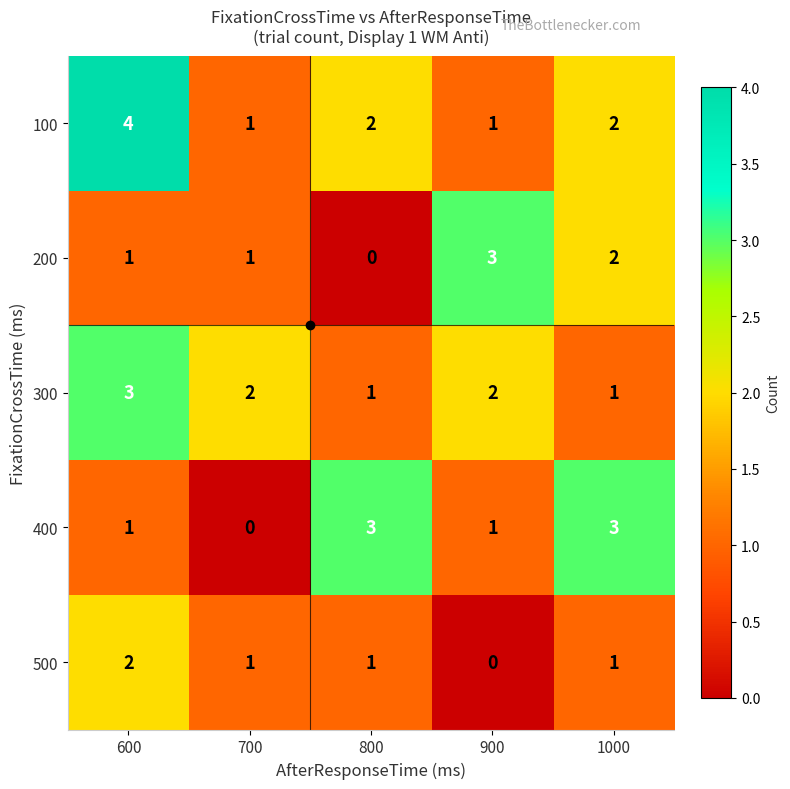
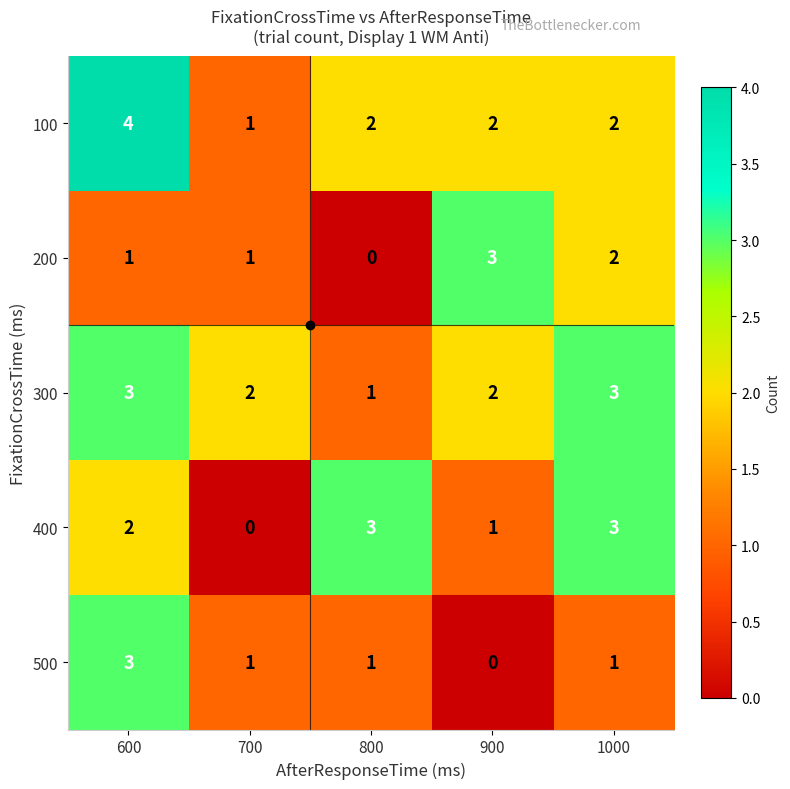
  {
    "100": {
      "600": 4,
      "700": 1,
      "800": 2,
-     "900": 1,
+     "900": 2,
      "1000": 2
    },
    "200": {
      "600": 1,
      "700": 1,
      "800": 0,
      "900": 3,
      "1000": 2
    },
    "300": {
      "600": 3,
      "700": 2,
      "800": 1,
      "900": 2,
-     "1000": 1
+     "1000": 3
    },
    "400": {
-     "600": 1,
+     "600": 2,
      "700": 0,
      "800": 3,
      "900": 1,
      "1000": 3
    },
    "500": {
-     "600": 2,
+     "600": 3,
      "700": 1,
      "800": 1,
      "900": 0,
      "1000": 1
    }
  }
